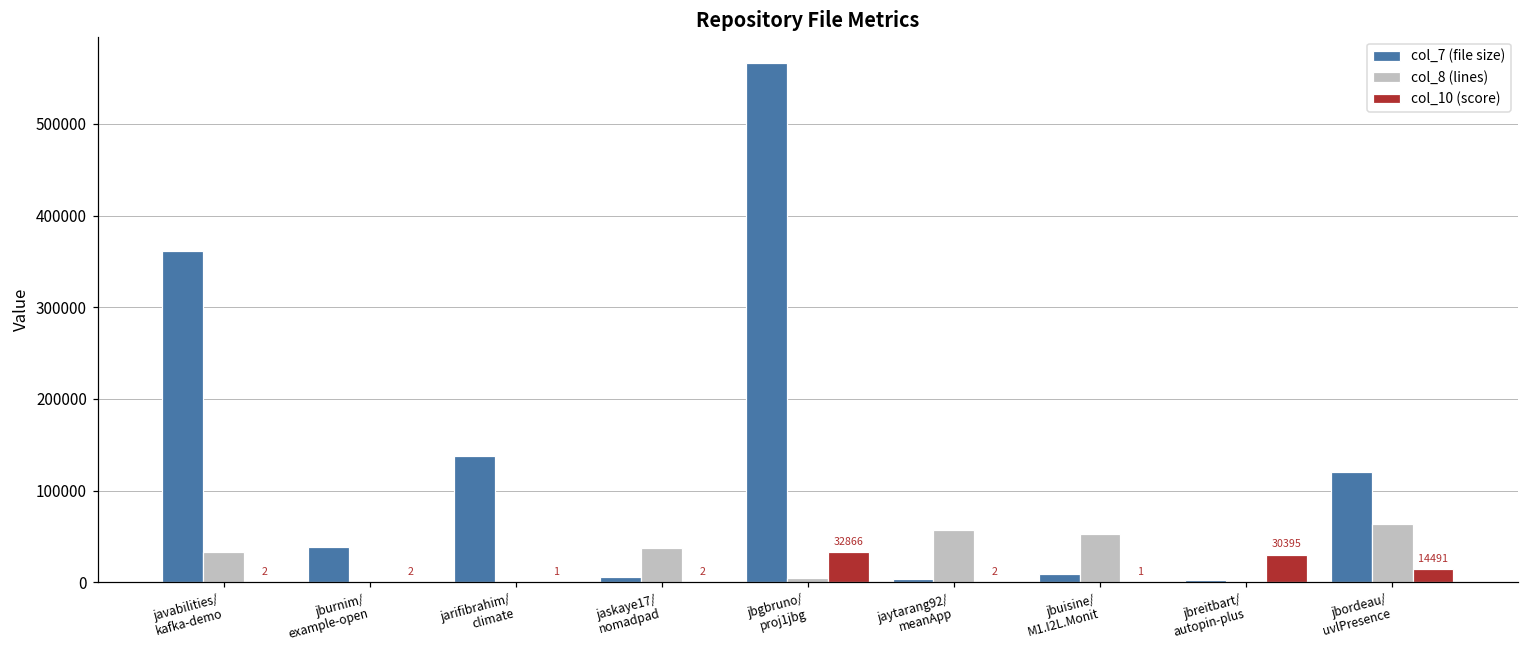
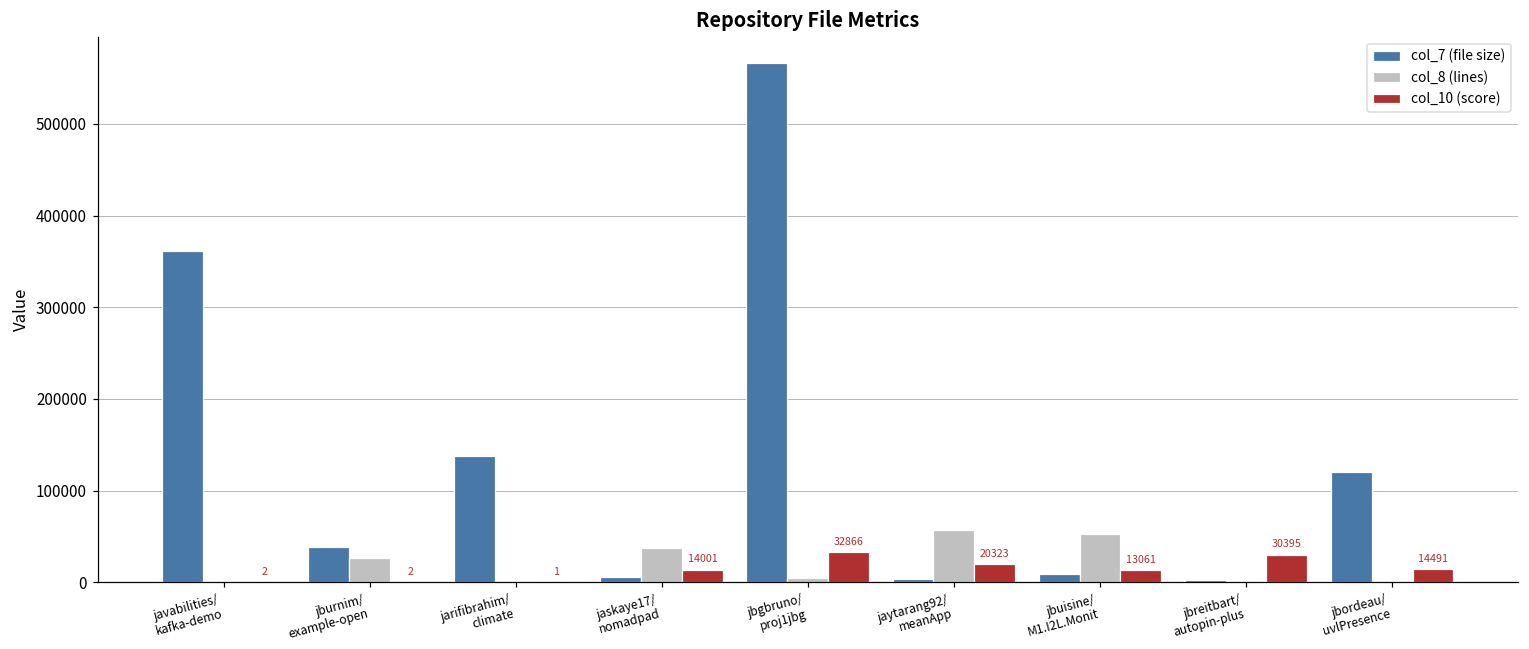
  {
    "col_7 (file size)": {
      "javabilities/ kafka-demo": 360000,
      "jburnim/ example-open": 40000,
      "jarifibrahim/ climate": 140000,
      "jaskaye17/ nomadpad": 10000,
      "jbgbruno/ proj1jbg": 570000,
      "jaytarang92/ meanApp": 0,
      "jbuisine/ M1.I2L.Monit": 10000,
      "jbordeau/ uvlPresence": 120000
    },
    "col_8 (lines)": {
-     "javabilities/ kafka-demo": 30000,
-     "jburnim/ example-open": 0,
+     "javabilities/ kafka-demo": 0,
+     "jburnim/ example-open": 30000,
      "jaskaye17/ nomadpad": 40000,
      "jbgbruno/ proj1jbg": 10000,
      "jaytarang92/ meanApp": 60000,
      "jbuisine/ M1.I2L.Monit": 50000,
-     "jbordeau/ uvlPresence": 60000
+     "jbordeau/ uvlPresence": 0
    },
    "col_10 (score)": {
      "javabilities/ kafka-demo": 2,
      "jburnim/ example-open": 2,
      "jarifibrahim/ climate": 1,
-     "jaskaye17/ nomadpad": 2,
+     "jaskaye17/ nomadpad": 14001,
      "jbgbruno/ proj1jbg": 32866,
-     "jaytarang92/ meanApp": 2,
-     "jbuisine/ M1.I2L.Monit": 1,
+     "jaytarang92/ meanApp": 20323,
+     "jbuisine/ M1.I2L.Monit": 13061,
      "jbreitbart/ autopin-plus": 30395,
      "jbordeau/ uvlPresence": 14491
    }
  }
